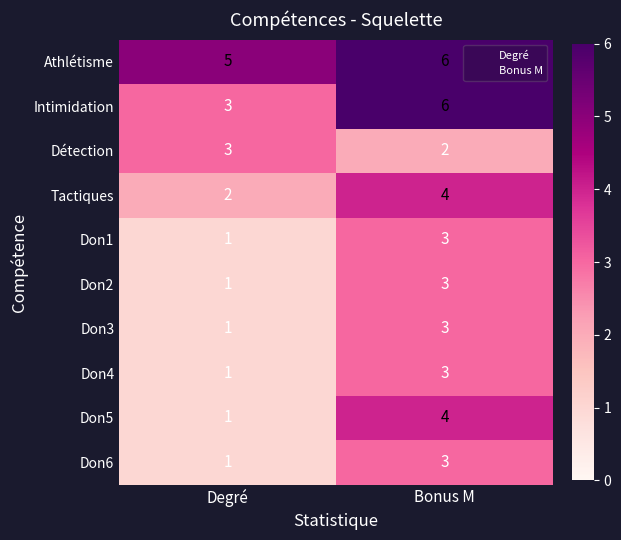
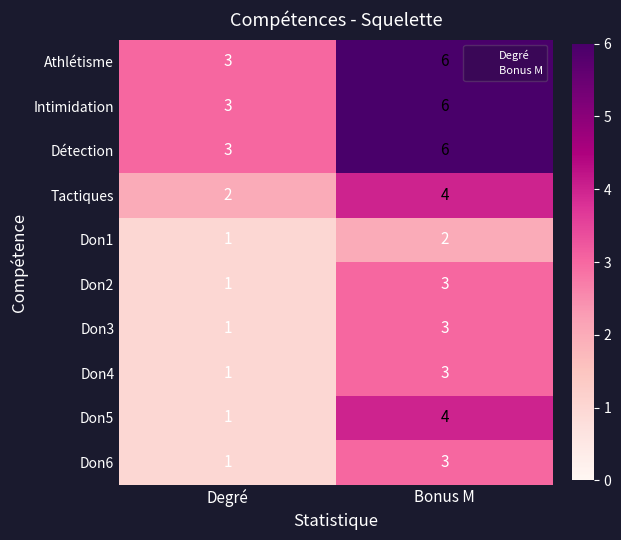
  {
    "Athlétisme": {
-     "Degré": 5,
+     "Degré": 3,
      "Bonus M": 6
    },
    "Intimidation": {
      "Degré": 3,
      "Bonus M": 6
    },
    "Détection": {
      "Degré": 3,
-     "Bonus M": 2
+     "Bonus M": 6
    },
    "Tactiques": {
      "Degré": 2,
      "Bonus M": 4
    },
    "Don1": {
-     "Bonus M": 3
+     "Bonus M": 2
    },
    "Don2": {
      "Bonus M": 3
    },
    "Don3": {
      "Bonus M": 3
    },
    "Don4": {
      "Bonus M": 3
    },
    "Don5": {
      "Bonus M": 4
    },
    "Don6": {
      "Bonus M": 3
    }
  }
